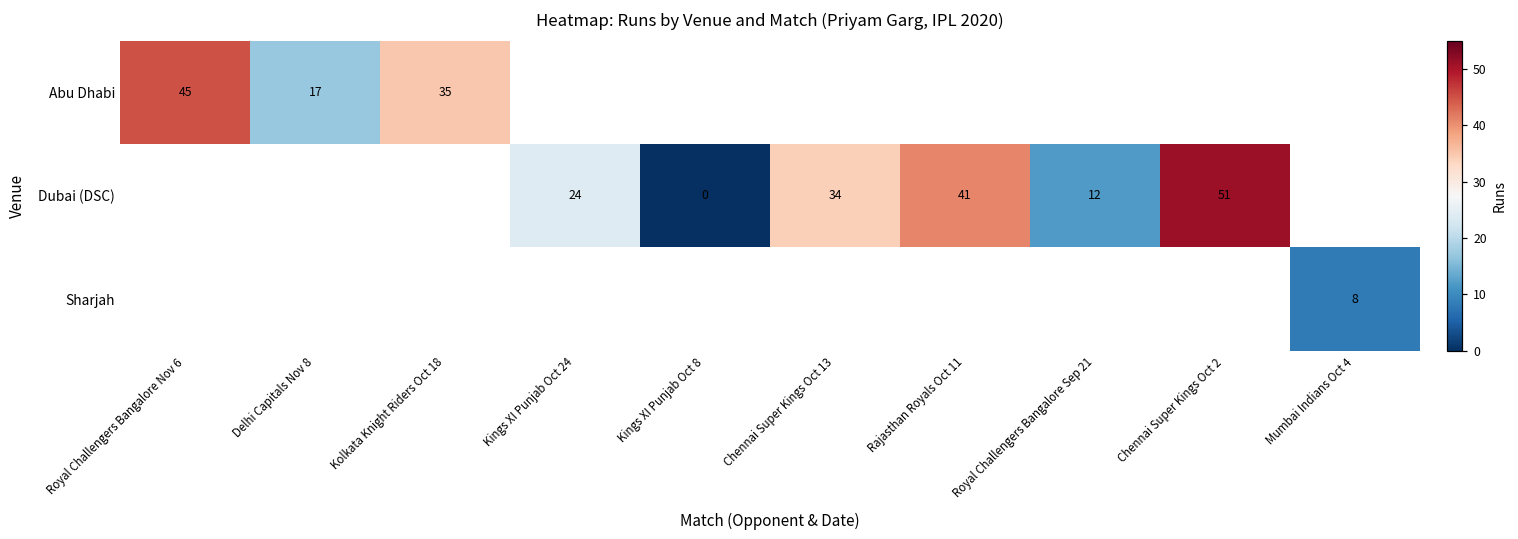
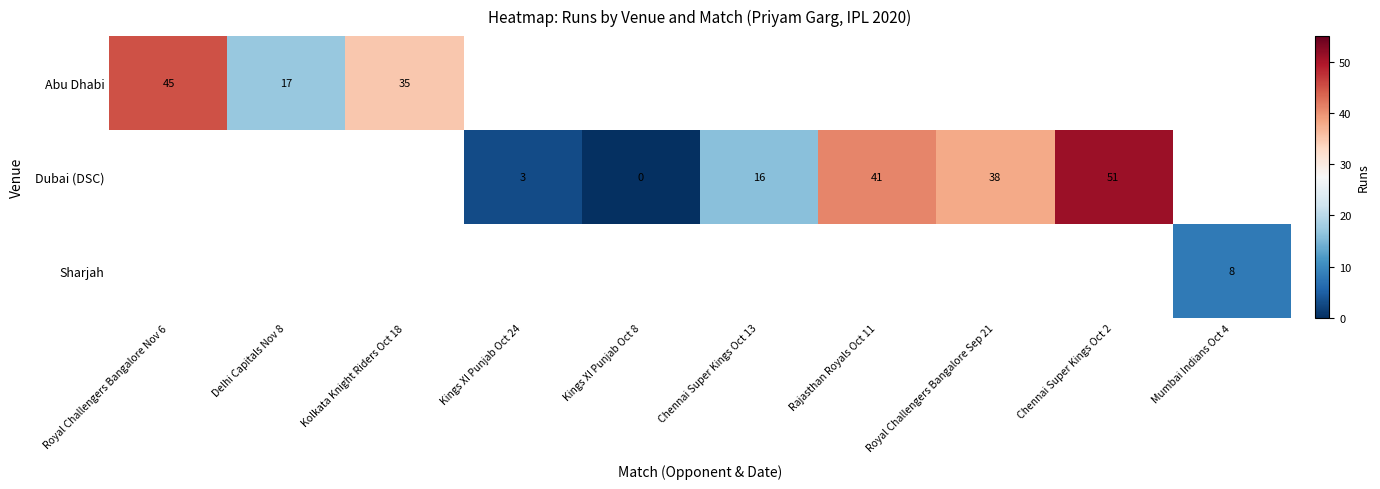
  {
    "Abu Dhabi": {
      "Royal Challengers Bangalore Nov 6": 45,
      "Delhi Capitals Nov 8": 17,
      "Kolkata Knight Riders Oct 18": 35
    },
    "Dubai (DSC)": {
-     "Kings XI Punjab Oct 24": 24,
+     "Kings XI Punjab Oct 24": 3,
      "Kings XI Punjab Oct 8": 0,
-     "Chennai Super Kings Oct 13": 34,
+     "Chennai Super Kings Oct 13": 16,
      "Rajasthan Royals Oct 11": 41,
-     "Royal Challengers Bangalore Sep 21": 12,
+     "Royal Challengers Bangalore Sep 21": 38,
      "Chennai Super Kings Oct 2": 51
    },
    "Sharjah": {
      "Mumbai Indians Oct 4": 8
    }
  }
